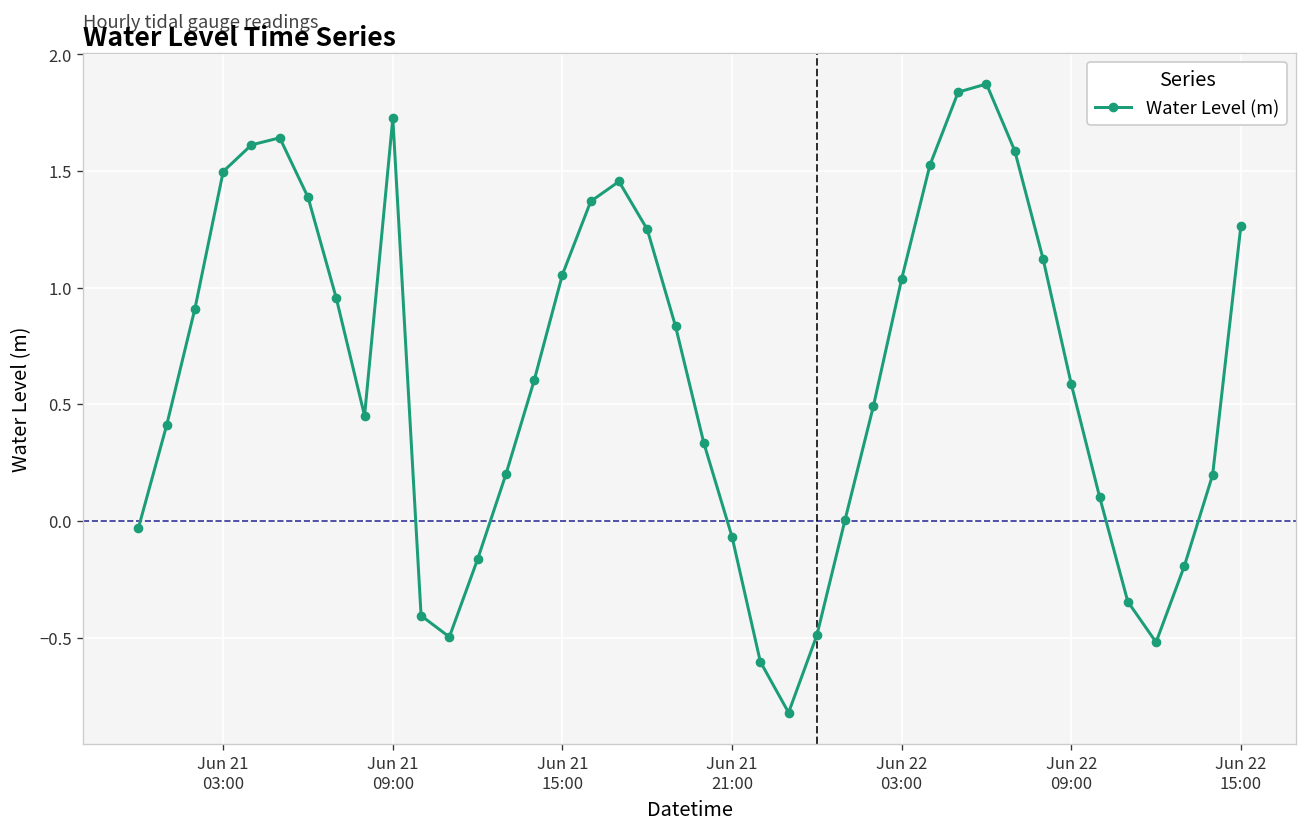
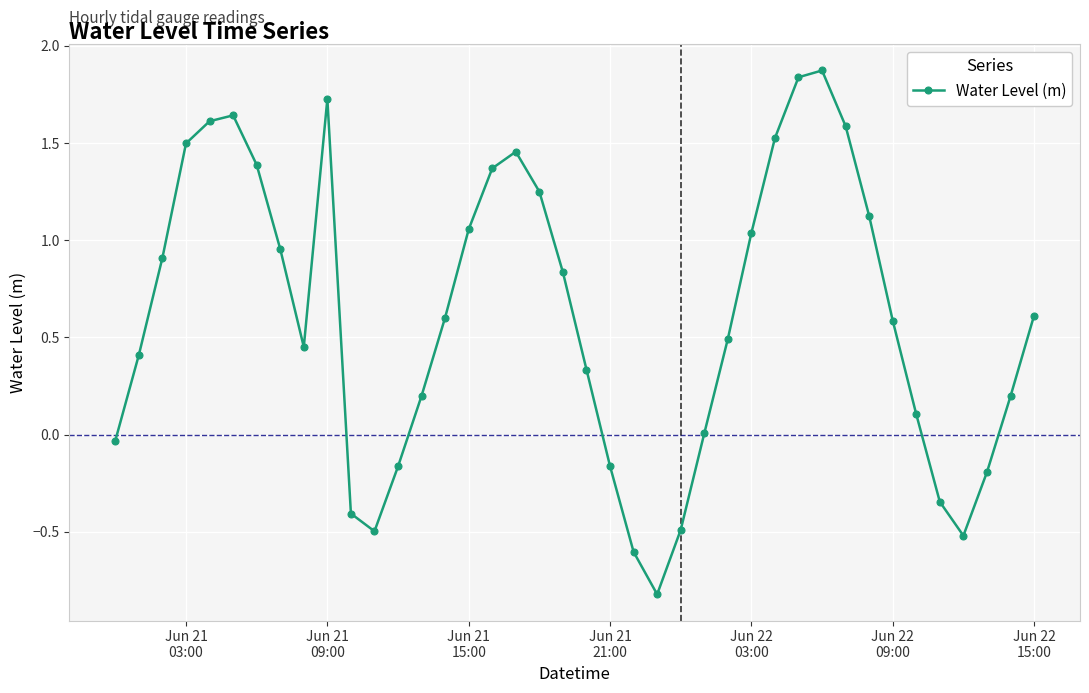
  {
    "Jun 21 03:00": 1.50,
    "Jun 21 09:00": 1.73,
    "Jun 21 15:00": 1.06,
-   "Jun 21 21:00": -0.07,
+   "Jun 21 21:00": -0.16,
    "Jun 22 03:00": 1.04,
    "Jun 22 09:00": 0.59,
-   "Jun 22 15:00": 1.27
+   "Jun 22 15:00": 0.61
  }
